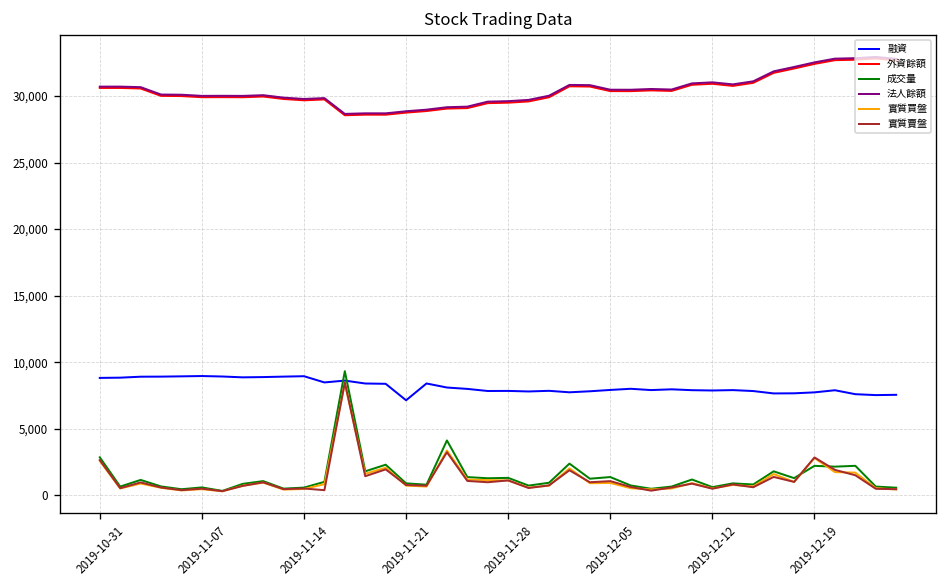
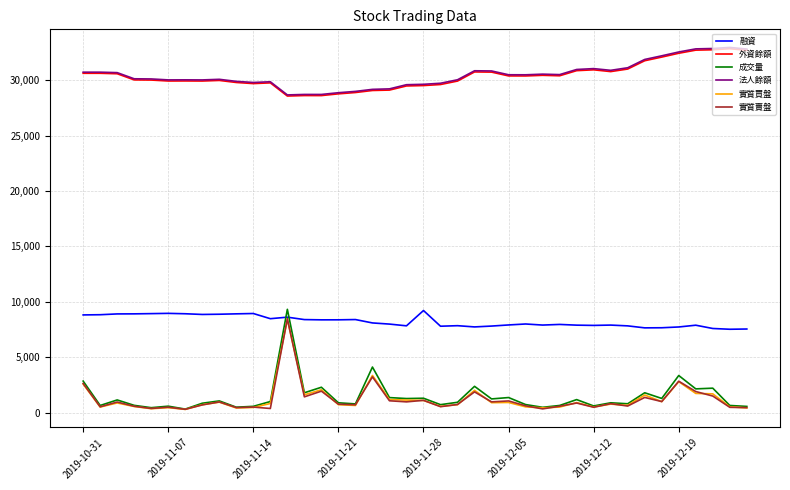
  {
    "融資": {
      "2019-10-31": "8,800",
      "2019-11-07": "9,000",
      "2019-11-14": "8,900",
-     "2019-11-21": "7,100",
-     "2019-11-28": "7,800",
+     "2019-11-21": "8,400",
+     "2019-11-28": "9,200",
      "2019-12-05": "7,900",
      "2019-12-12": "7,900",
      "2019-12-19": "7,700"
    },
    "成交量": {
      "2019-12-05": "1,400",
-     "2019-12-19": "2,200"
+     "2019-12-19": "3,400"
    }
  }
